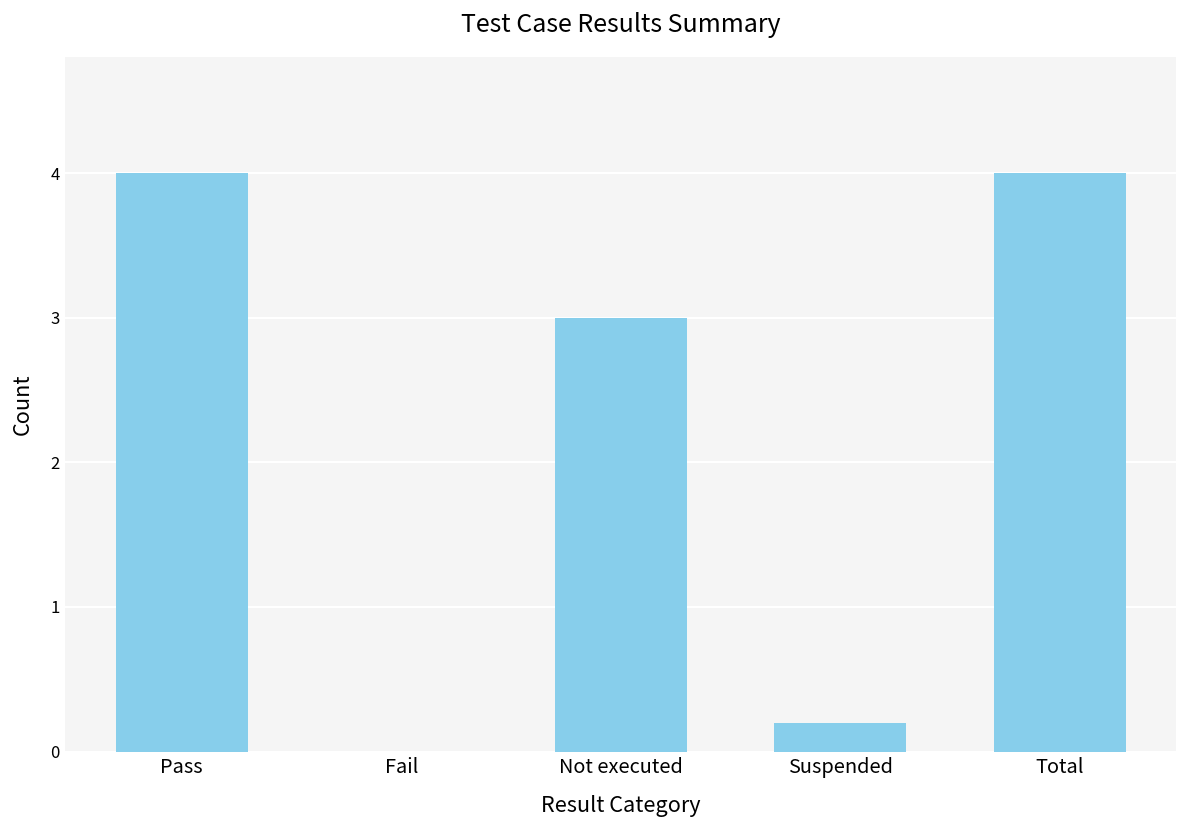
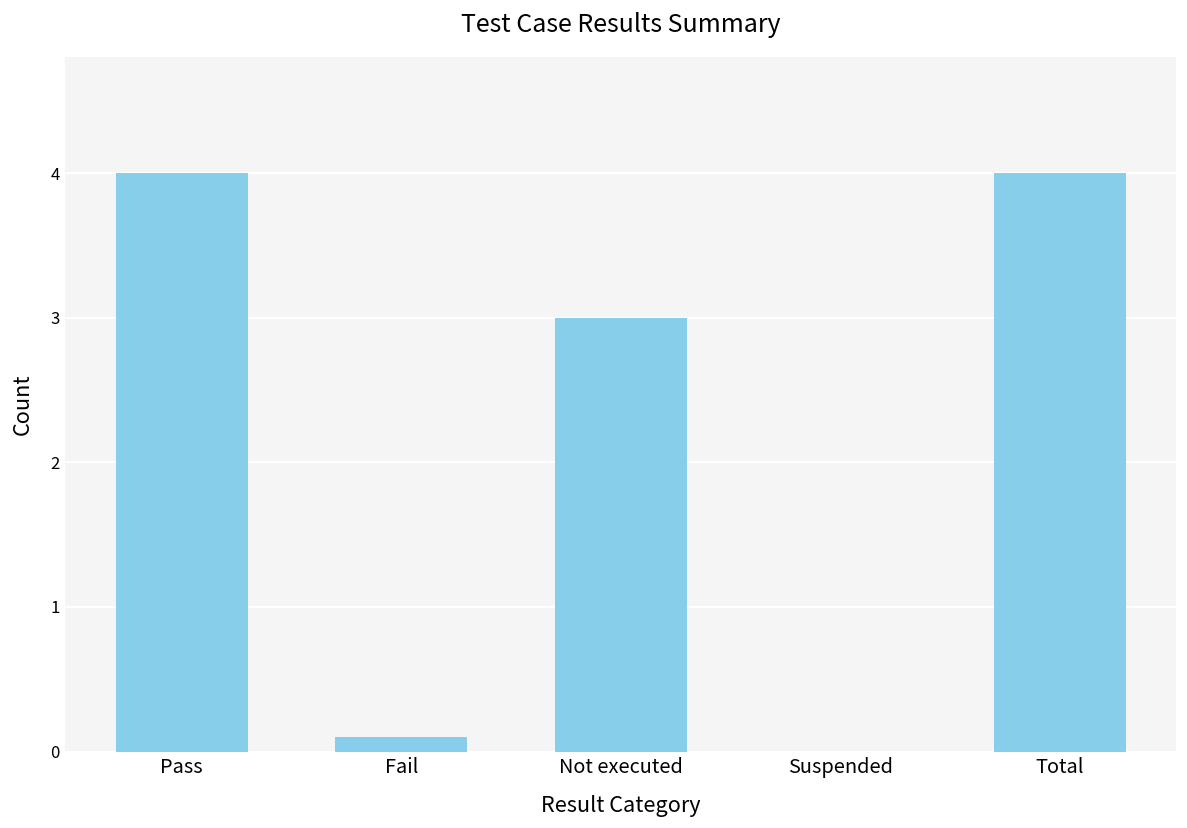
  {
    "Pass": 4.0,
-   "Fail": 0.0,
+   "Fail": 0.1,
    "Not executed": 3.0,
-   "Suspended": 0.2,
+   "Suspended": 0.0,
    "Total": 4.0
  }
